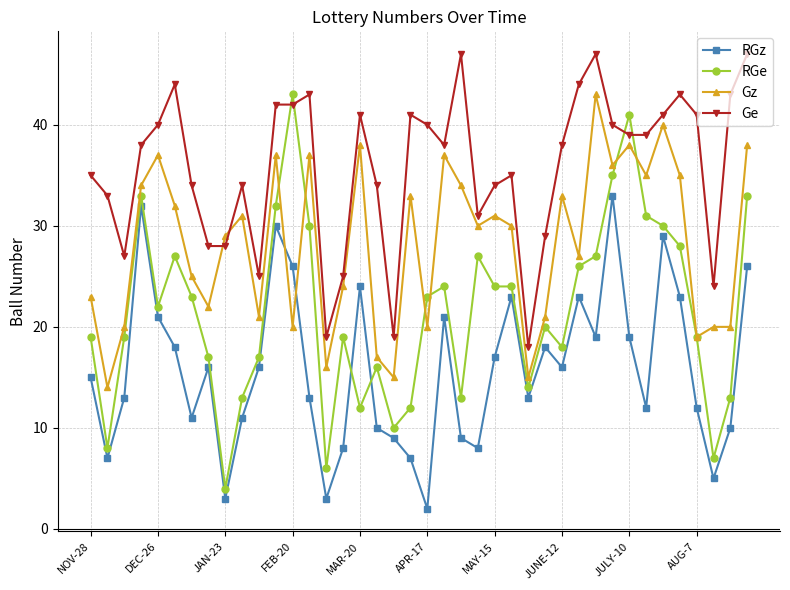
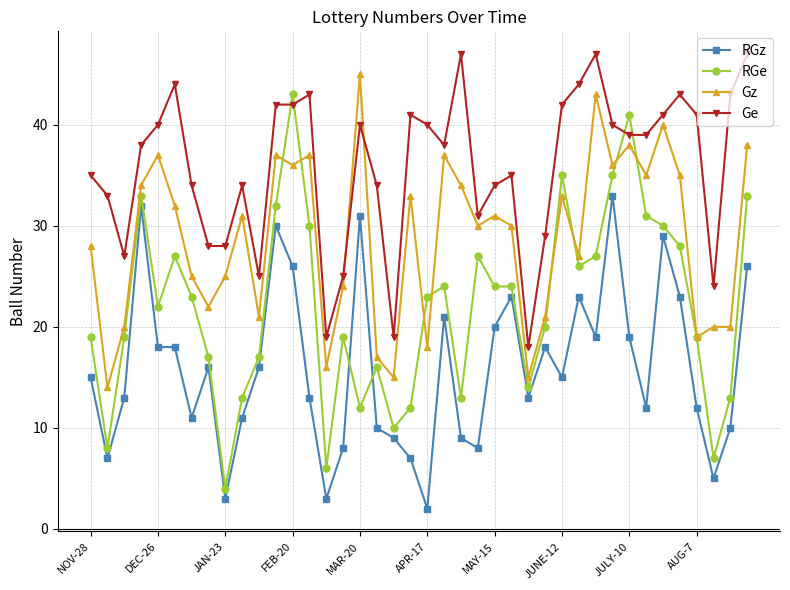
  {
    "RGz": {
      "NOV-28": 15,
-     "DEC-26": 21,
+     "DEC-26": 18,
      "JAN-23": 3,
      "FEB-20": 26,
-     "MAR-20": 24,
+     "MAR-20": 31,
      "APR-17": 2,
-     "MAY-15": 17,
-     "JUNE-12": 16,
+     "MAY-15": 20,
+     "JUNE-12": 15,
      "JULY-10": 19,
      "AUG-7": 12
    },
    "RGe": {
      "NOV-28": 19,
      "DEC-26": 22,
      "JAN-23": 4,
      "FEB-20": 43,
      "MAR-20": 12,
      "APR-17": 23,
      "MAY-15": 24,
-     "JUNE-12": 18,
+     "JUNE-12": 35,
      "JULY-10": 41
    },
    "Gz": {
-     "NOV-28": 23,
+     "NOV-28": 28,
      "DEC-26": 37,
-     "JAN-23": 29,
-     "FEB-20": 20,
-     "MAR-20": 38,
-     "APR-17": 20,
+     "JAN-23": 25,
+     "FEB-20": 36,
+     "MAR-20": 45,
+     "APR-17": 18,
      "MAY-15": 31,
      "JUNE-12": 33,
      "JULY-10": 38
    },
    "Ge": {
      "NOV-28": 35,
      "DEC-26": 40,
      "JAN-23": 28,
      "FEB-20": 42,
-     "MAR-20": 41,
+     "MAR-20": 40,
      "APR-17": 40,
      "MAY-15": 34,
-     "JUNE-12": 38,
+     "JUNE-12": 42,
      "JULY-10": 39,
      "AUG-7": 41
    }
  }
